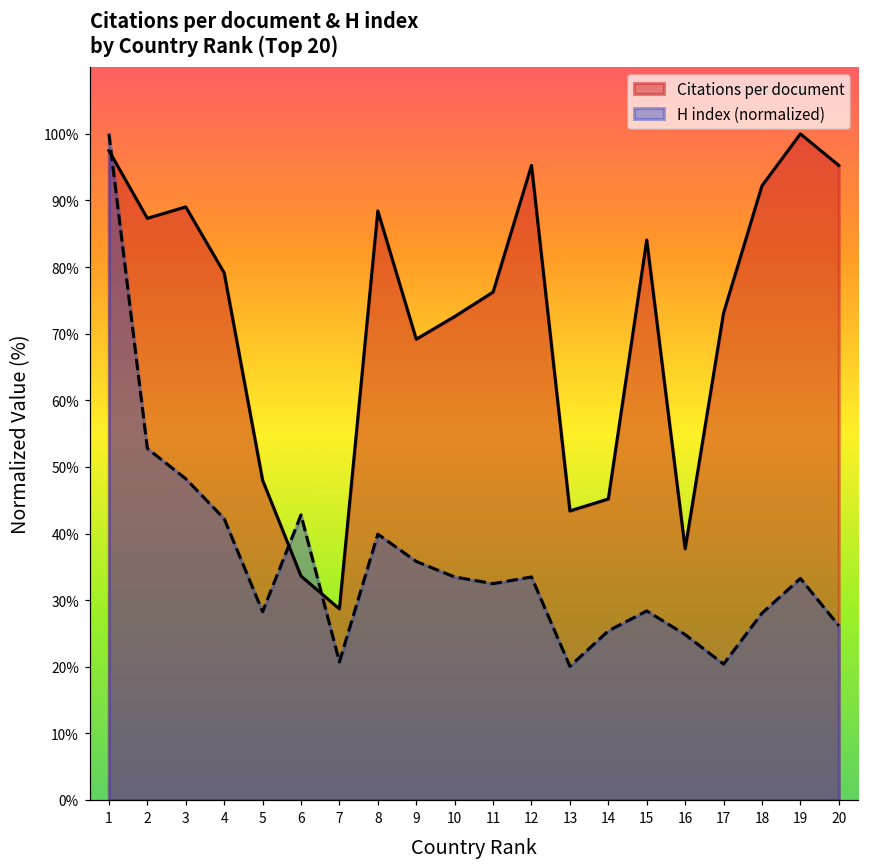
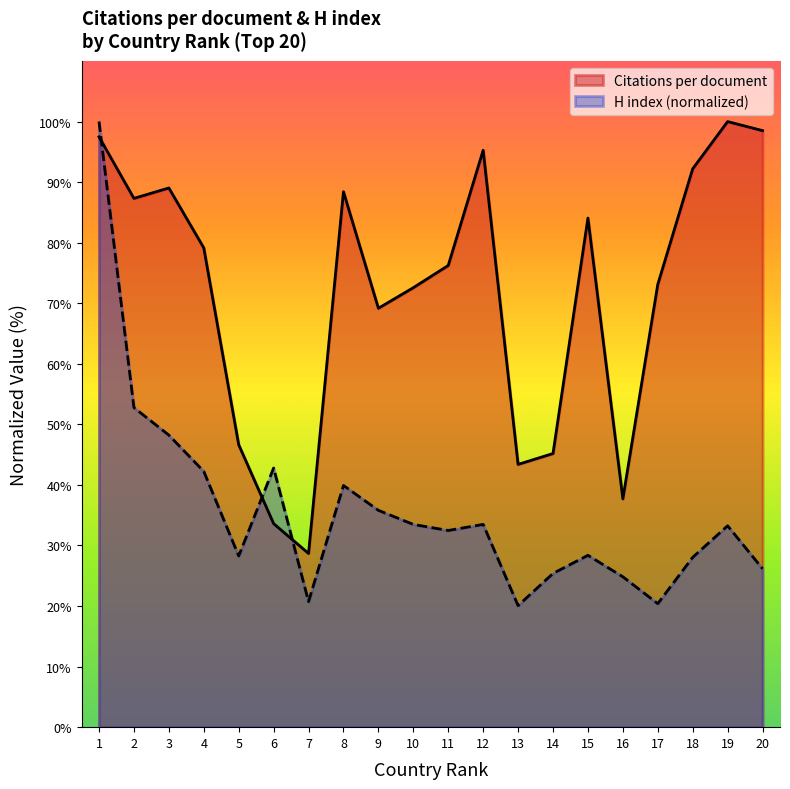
  {
    "Citations per document": {
      "1": "97%",
      "2": "87%",
      "3": "89%",
      "4": "79%",
-     "5": "48%",
+     "5": "47%",
      "6": "34%",
      "7": "29%",
      "8": "88%",
      "9": "69%",
      "10": "73%",
      "11": "76%",
      "12": "95%",
      "13": "43%",
      "14": "45%",
      "15": "84%",
      "16": "38%",
      "17": "73%",
      "18": "92%",
      "19": "100%",
-     "20": "95%"
+     "20": "99%"
    },
    "H index (normalized)": {
      "1": "100%",
      "2": "53%",
      "3": "48%",
      "4": "42%",
      "5": "28%",
      "6": "43%",
      "7": "21%",
      "8": "40%",
      "9": "36%",
      "10": "33%",
      "11": "32%",
      "12": "33%",
      "13": "20%",
      "14": "25%",
      "15": "28%",
      "16": "25%",
      "17": "20%",
      "18": "28%",
      "19": "33%",
      "20": "26%"
    }
  }
